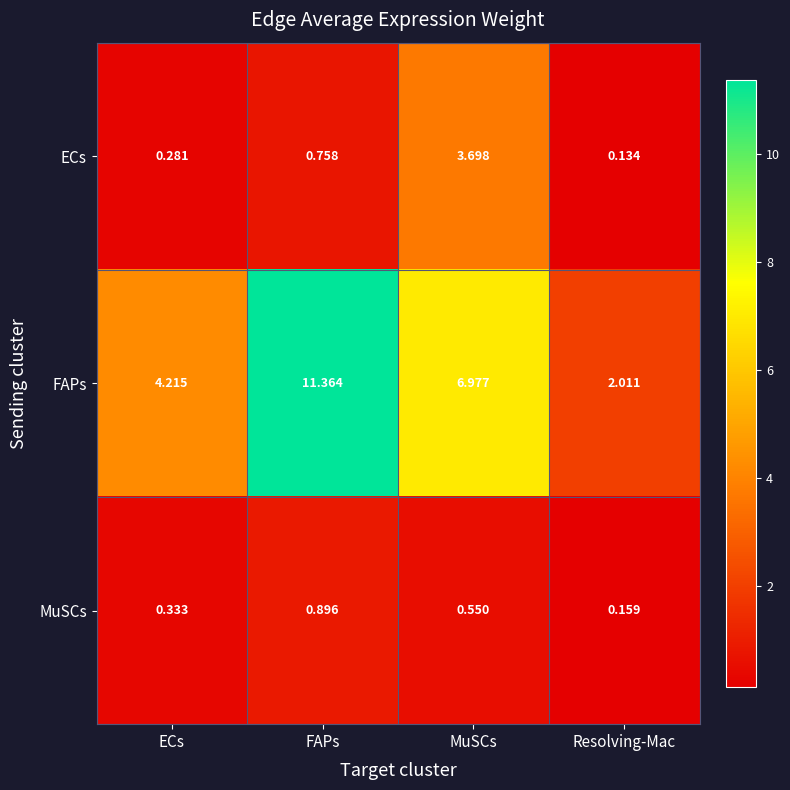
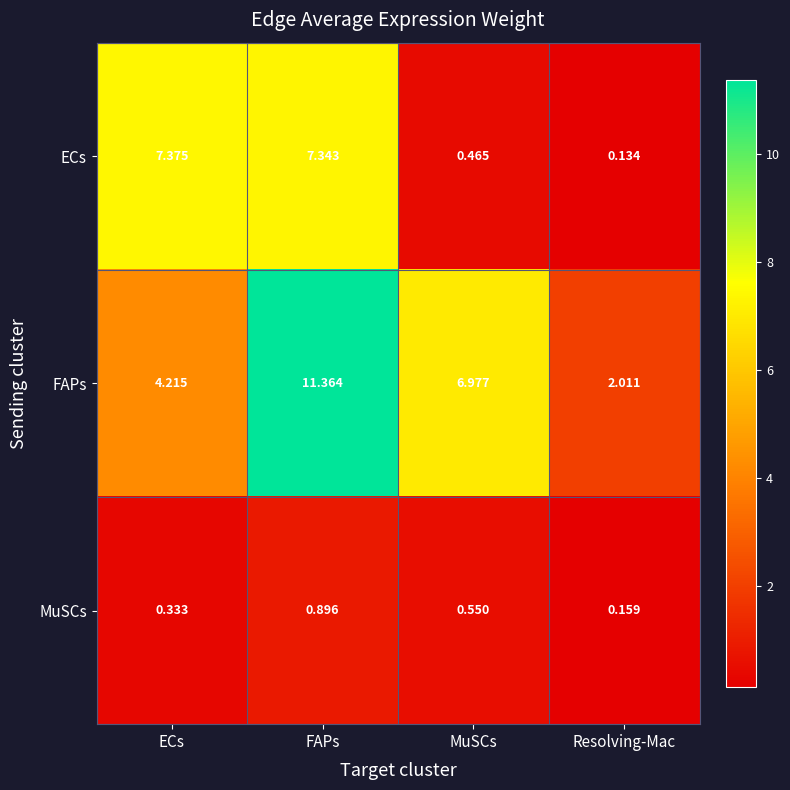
  {
    "ECs": {
-     "ECs": 0.281,
-     "FAPs": 0.758,
-     "MuSCs": 3.698,
+     "ECs": 7.375,
+     "FAPs": 7.343,
+     "MuSCs": 0.465,
      "Resolving-Mac": 0.134
    },
    "FAPs": {
      "ECs": 4.215,
      "FAPs": 11.364,
      "MuSCs": 6.977,
      "Resolving-Mac": 2.011
    },
    "MuSCs": {
      "ECs": 0.333,
      "FAPs": 0.896,
      "MuSCs": 0.550,
      "Resolving-Mac": 0.159
    }
  }
